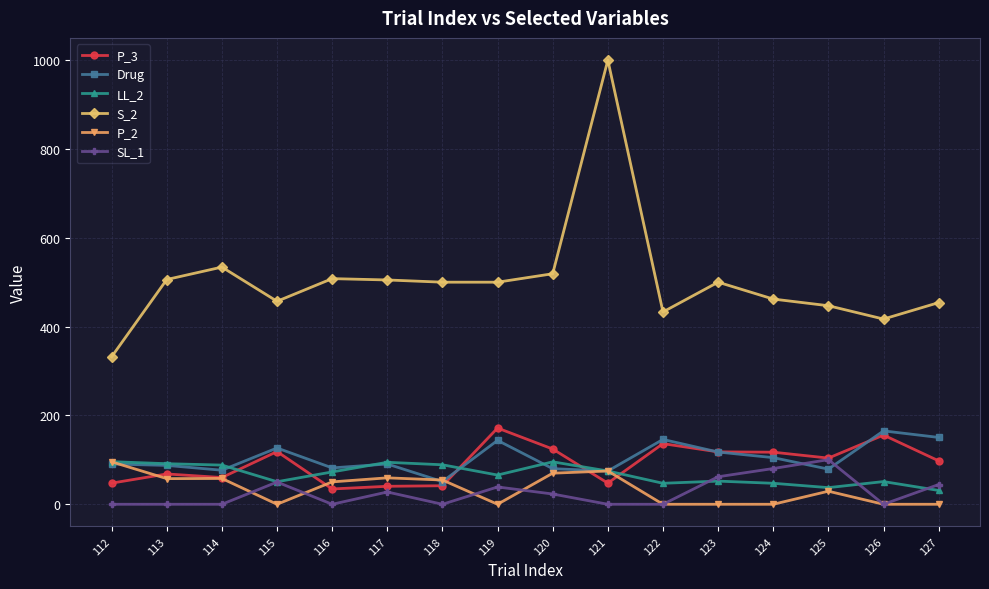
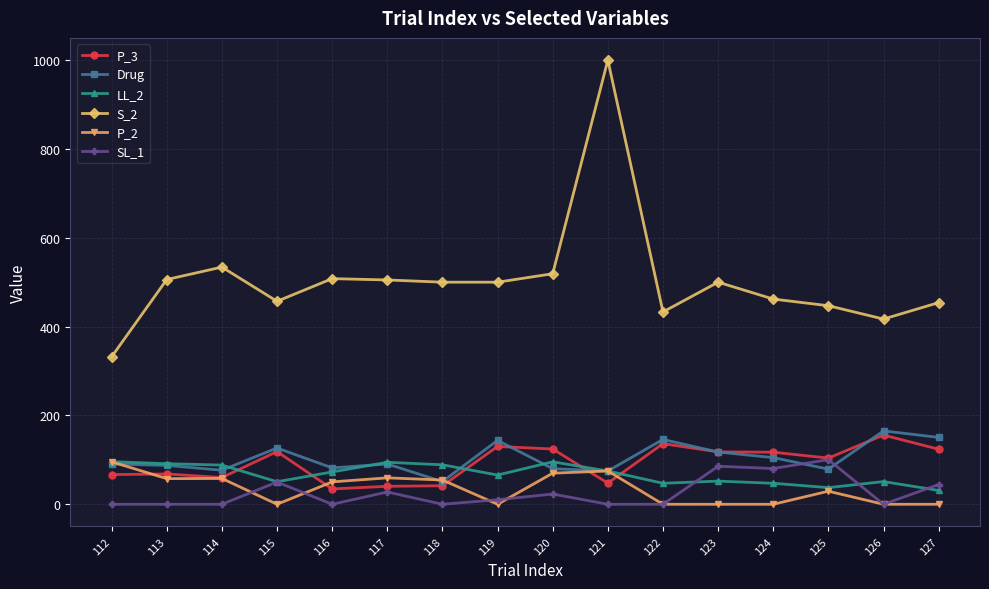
  {
    "P_3": {
-     "112": 50,
+     "112": 70,
      "113": 70,
      "115": 120,
      "116": 30,
      "117": 40,
      "118": 40,
-     "119": 170,
+     "119": 130,
      "120": 120,
      "121": 50,
      "122": 140,
      "124": 120,
      "126": 160,
-     "127": 100
+     "127": 120
    },
    "SL_1": {
      "112": 0,
      "113": 0,
      "114": 0,
      "116": 0,
      "117": 30,
      "118": 0,
-     "119": 40,
+     "119": 10,
      "120": 20,
      "121": 0,
-     "123": 60,
+     "123": 90,
      "124": 80,
      "127": 40
    }
  }
